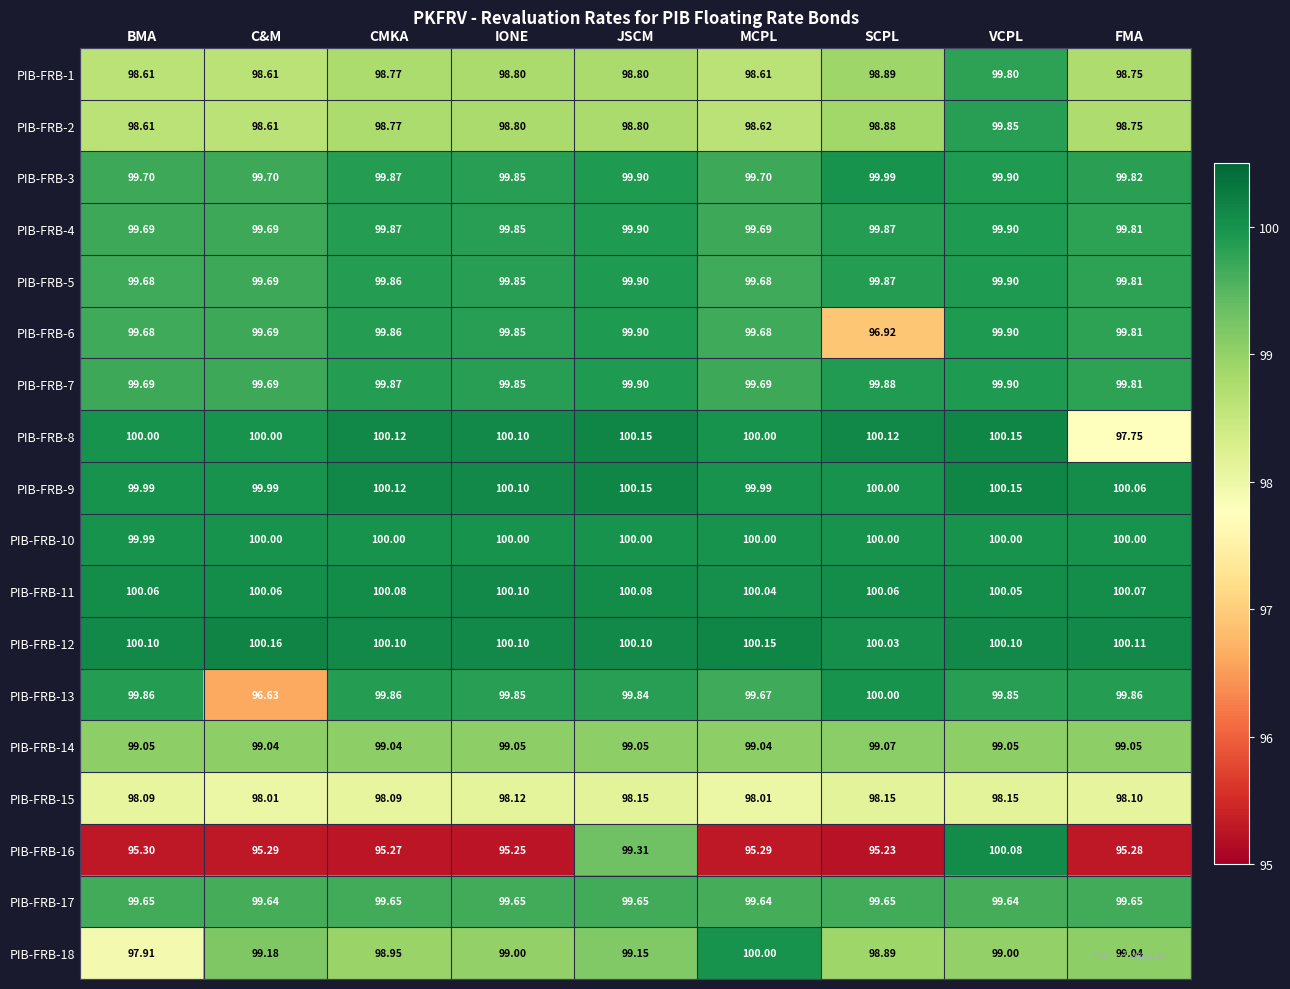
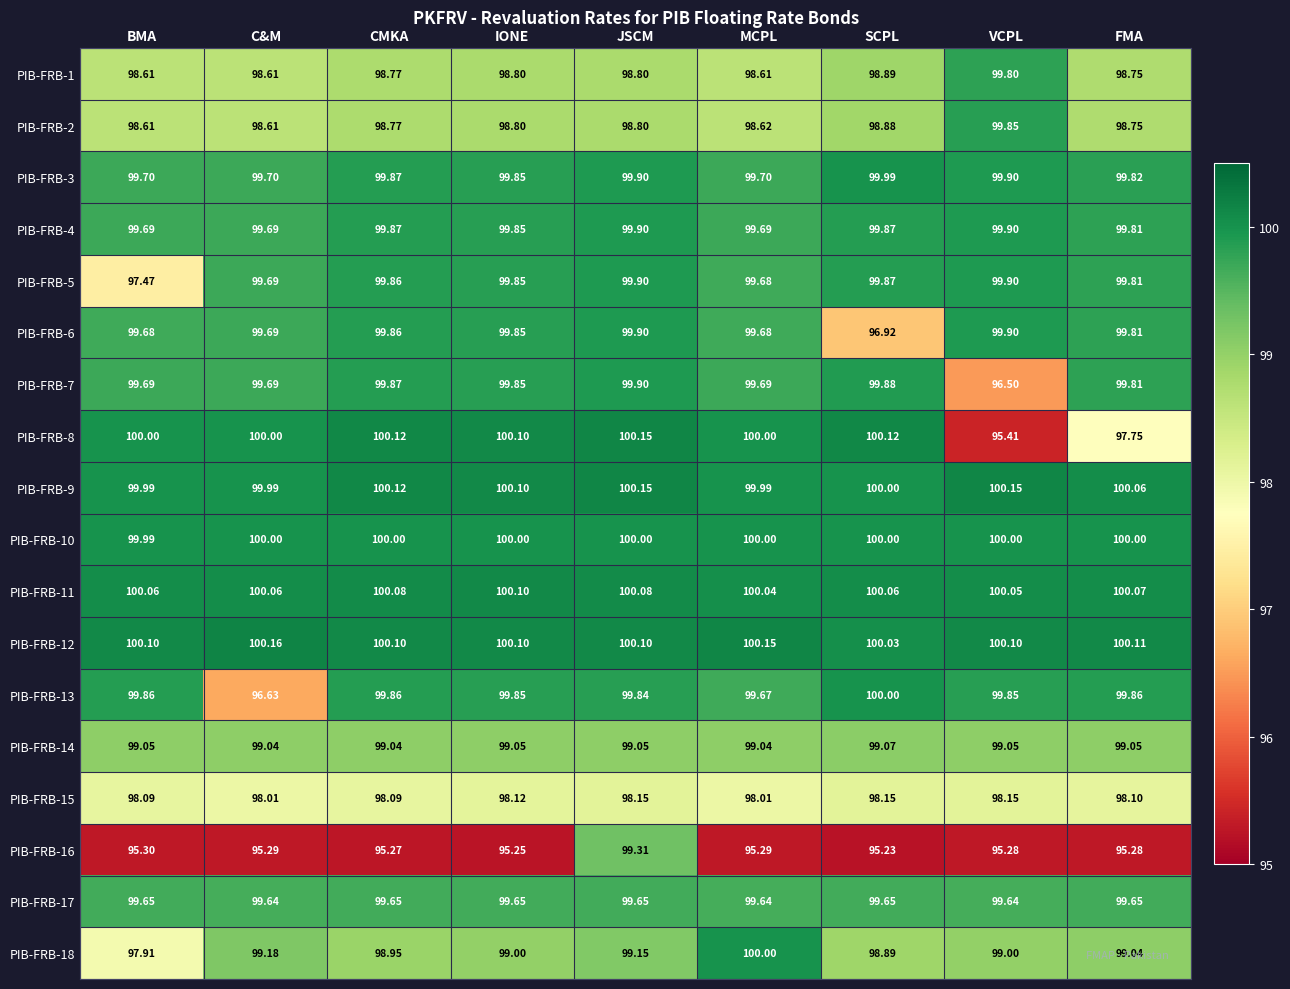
  {
    "PIB-FRB-1": {
      "BMA": 98.61,
      "C&M": 98.61,
      "CMKA": 98.77,
      "IONE": 98.80,
      "JSCM": 98.80,
      "MCPL": 98.61,
      "SCPL": 98.89,
      "VCPL": 99.80,
      "FMA": 98.75
    },
    "PIB-FRB-2": {
      "BMA": 98.61,
      "C&M": 98.61,
      "CMKA": 98.77,
      "IONE": 98.80,
      "JSCM": 98.80,
      "MCPL": 98.62,
      "SCPL": 98.88,
      "VCPL": 99.85,
      "FMA": 98.75
    },
    "PIB-FRB-3": {
      "BMA": 99.70,
      "C&M": 99.70,
      "CMKA": 99.87,
      "IONE": 99.85,
      "JSCM": 99.90,
      "MCPL": 99.70,
      "SCPL": 99.99,
      "VCPL": 99.90,
      "FMA": 99.82
    },
    "PIB-FRB-4": {
      "BMA": 99.69,
      "C&M": 99.69,
      "CMKA": 99.87,
      "IONE": 99.85,
      "JSCM": 99.90,
      "MCPL": 99.69,
      "SCPL": 99.87,
      "VCPL": 99.90,
      "FMA": 99.81
    },
    "PIB-FRB-5": {
-     "BMA": 99.68,
+     "BMA": 97.47,
      "C&M": 99.69,
      "CMKA": 99.86,
      "IONE": 99.85,
      "JSCM": 99.90,
      "MCPL": 99.68,
      "SCPL": 99.87,
      "VCPL": 99.90,
      "FMA": 99.81
    },
    "PIB-FRB-6": {
      "BMA": 99.68,
      "C&M": 99.69,
      "CMKA": 99.86,
      "IONE": 99.85,
      "JSCM": 99.90,
      "MCPL": 99.68,
      "SCPL": 96.92,
      "VCPL": 99.90,
      "FMA": 99.81
    },
    "PIB-FRB-7": {
      "BMA": 99.69,
      "C&M": 99.69,
      "CMKA": 99.87,
      "IONE": 99.85,
      "JSCM": 99.90,
      "MCPL": 99.69,
      "SCPL": 99.88,
-     "VCPL": 99.90,
+     "VCPL": 96.50,
      "FMA": 99.81
    },
    "PIB-FRB-8": {
      "BMA": 100.00,
      "C&M": 100.00,
      "CMKA": 100.12,
      "IONE": 100.10,
      "JSCM": 100.15,
      "MCPL": 100.00,
      "SCPL": 100.12,
-     "VCPL": 100.15,
+     "VCPL": 95.41,
      "FMA": 97.75
    },
    "PIB-FRB-9": {
      "BMA": 99.99,
      "C&M": 99.99,
      "CMKA": 100.12,
      "IONE": 100.10,
      "JSCM": 100.15,
      "MCPL": 99.99,
      "SCPL": 100.00,
      "VCPL": 100.15,
      "FMA": 100.06
    },
    "PIB-FRB-10": {
      "BMA": 99.99,
      "C&M": 100.00,
      "CMKA": 100.00,
      "IONE": 100.00,
      "JSCM": 100.00,
      "MCPL": 100.00,
      "SCPL": 100.00,
      "VCPL": 100.00,
      "FMA": 100.00
    },
    "PIB-FRB-11": {
      "BMA": 100.06,
      "C&M": 100.06,
      "CMKA": 100.08,
      "IONE": 100.10,
      "JSCM": 100.08,
      "MCPL": 100.04,
      "SCPL": 100.06,
      "VCPL": 100.05,
      "FMA": 100.07
    },
    "PIB-FRB-12": {
      "BMA": 100.10,
      "C&M": 100.16,
      "CMKA": 100.10,
      "IONE": 100.10,
      "JSCM": 100.10,
      "MCPL": 100.15,
      "SCPL": 100.03,
      "VCPL": 100.10,
      "FMA": 100.11
    },
    "PIB-FRB-13": {
      "BMA": 99.86,
      "C&M": 96.63,
      "CMKA": 99.86,
      "IONE": 99.85,
      "JSCM": 99.84,
      "MCPL": 99.67,
      "SCPL": 100.00,
      "VCPL": 99.85,
      "FMA": 99.86
    },
    "PIB-FRB-14": {
      "BMA": 99.05,
      "C&M": 99.04,
      "CMKA": 99.04,
      "IONE": 99.05,
      "JSCM": 99.05,
      "MCPL": 99.04,
      "SCPL": 99.07,
      "VCPL": 99.05,
      "FMA": 99.05
    },
    "PIB-FRB-15": {
      "BMA": 98.09,
      "C&M": 98.01,
      "CMKA": 98.09,
      "IONE": 98.12,
      "JSCM": 98.15,
      "MCPL": 98.01,
      "SCPL": 98.15,
      "VCPL": 98.15,
      "FMA": 98.10
    },
    "PIB-FRB-16": {
      "BMA": 95.30,
      "C&M": 95.29,
      "CMKA": 95.27,
      "IONE": 95.25,
      "JSCM": 99.31,
      "MCPL": 95.29,
      "SCPL": 95.23,
-     "VCPL": 100.08,
+     "VCPL": 95.28,
      "FMA": 95.28
    },
    "PIB-FRB-17": {
      "BMA": 99.65,
      "C&M": 99.64,
      "CMKA": 99.65,
      "IONE": 99.65,
      "JSCM": 99.65,
      "MCPL": 99.64,
      "SCPL": 99.65,
      "VCPL": 99.64,
      "FMA": 99.65
    },
    "PIB-FRB-18": {
      "BMA": 97.91,
      "C&M": 99.18,
      "CMKA": 98.95,
      "IONE": 99.00,
      "JSCM": 99.15,
      "MCPL": 100.00,
      "SCPL": 98.89,
      "VCPL": 99.00
    }
  }
